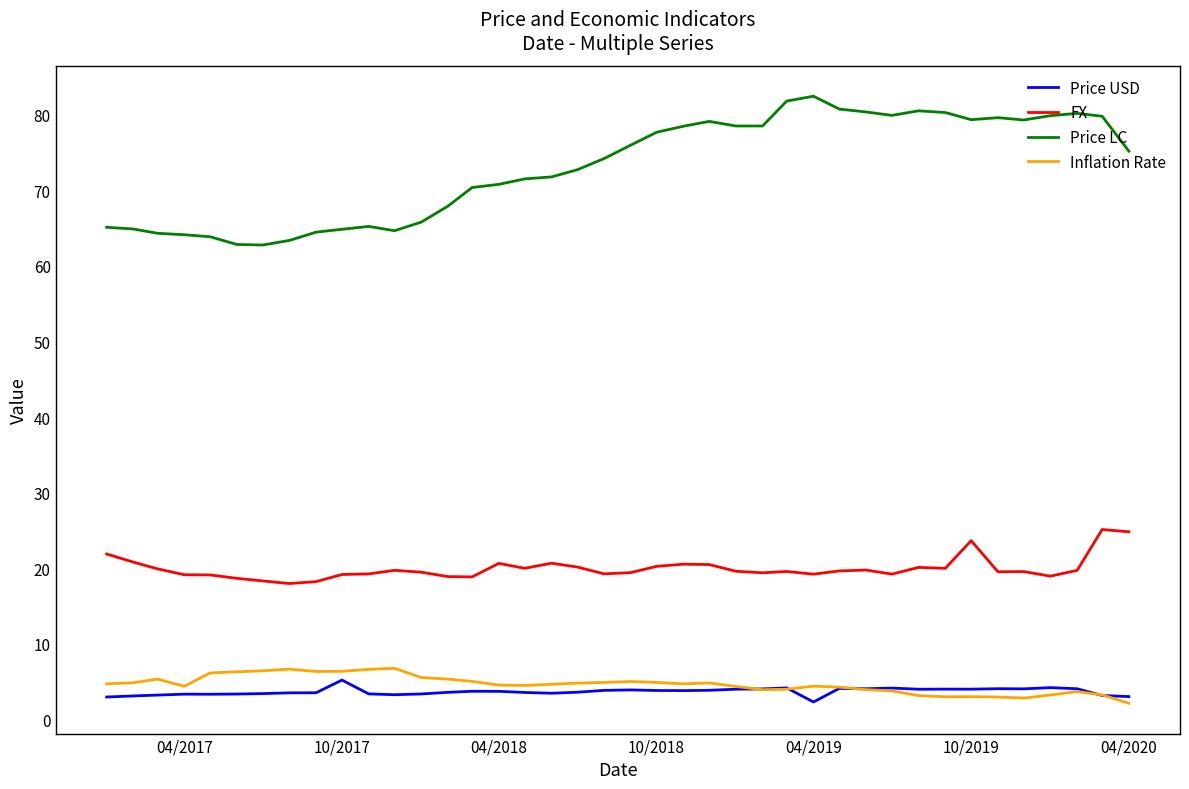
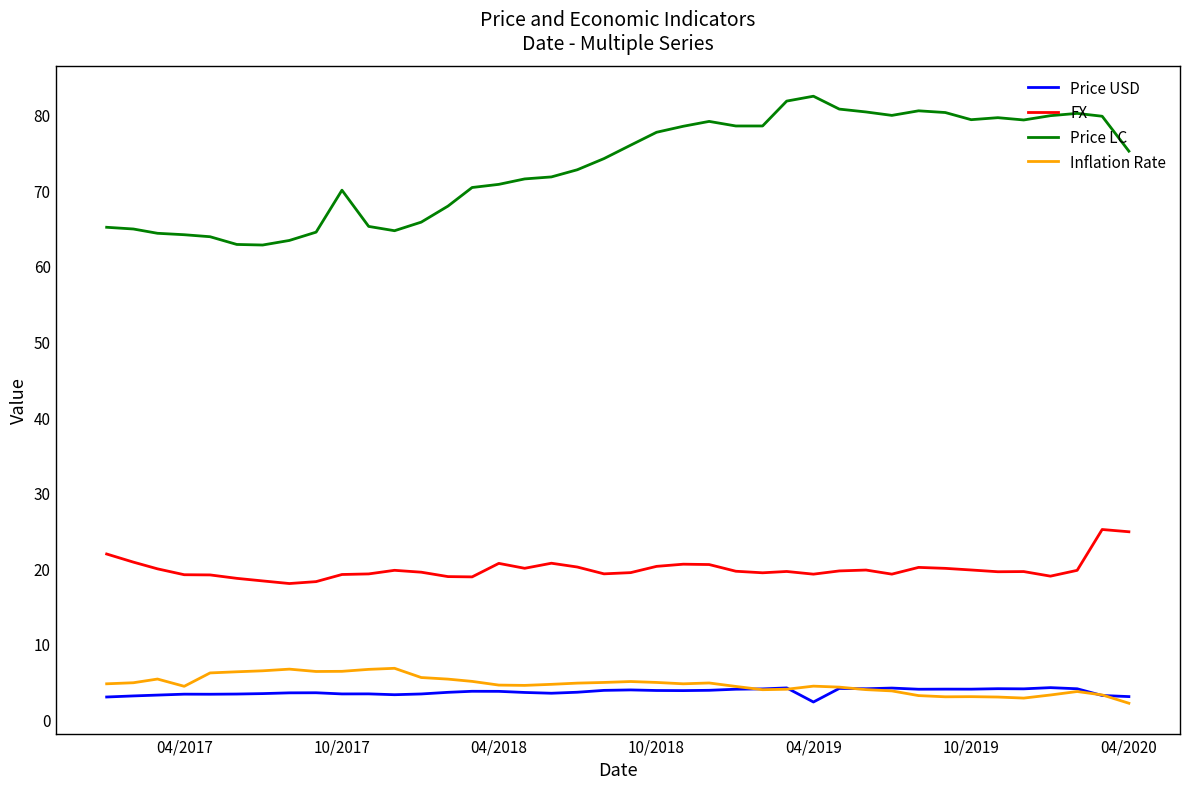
  {
    "Price USD": {
      "04/2017": 3,
-     "10/2017": 5,
+     "10/2017": 3,
      "04/2018": 4,
      "10/2018": 4,
      "04/2019": 2,
      "10/2019": 4,
      "04/2020": 3
    },
    "FX": {
      "04/2017": 19,
      "10/2017": 19,
      "04/2018": 21,
      "10/2018": 20,
      "04/2019": 19,
-     "10/2019": 24,
+     "10/2019": 20,
      "04/2020": 25
    },
    "Price LC": {
      "04/2017": 64,
-     "10/2017": 65,
+     "10/2017": 70,
      "04/2018": 71,
      "10/2018": 78,
      "04/2019": 82,
      "10/2019": 79,
      "04/2020": 75
    },
    "Inflation Rate": {
      "04/2017": 4,
      "10/2017": 6,
      "04/2018": 5,
      "10/2018": 5,
      "04/2019": 4,
      "10/2019": 3,
      "04/2020": 2
    }
  }
